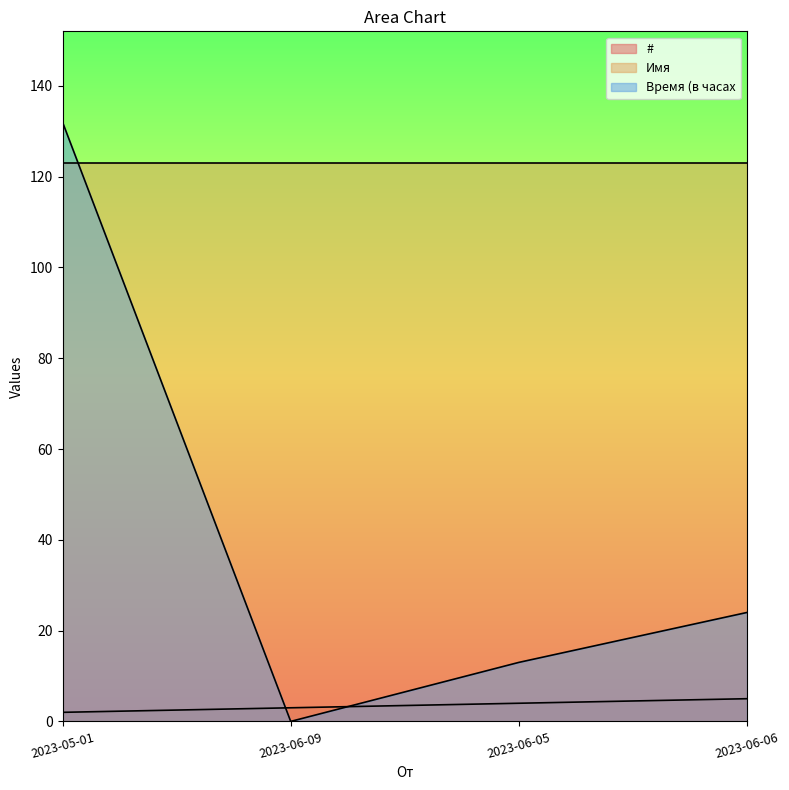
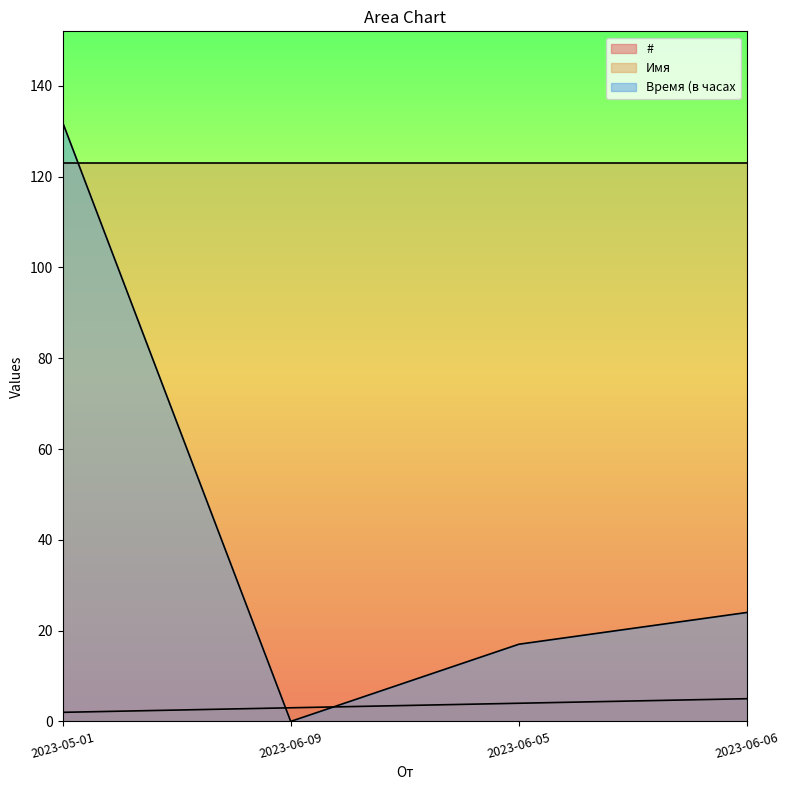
  {
    "Время (в часах": {
      "2023-05-01": 132,
      "2023-06-09": 0,
-     "2023-06-05": 13,
+     "2023-06-05": 17,
      "2023-06-06": 24
    }
  }
